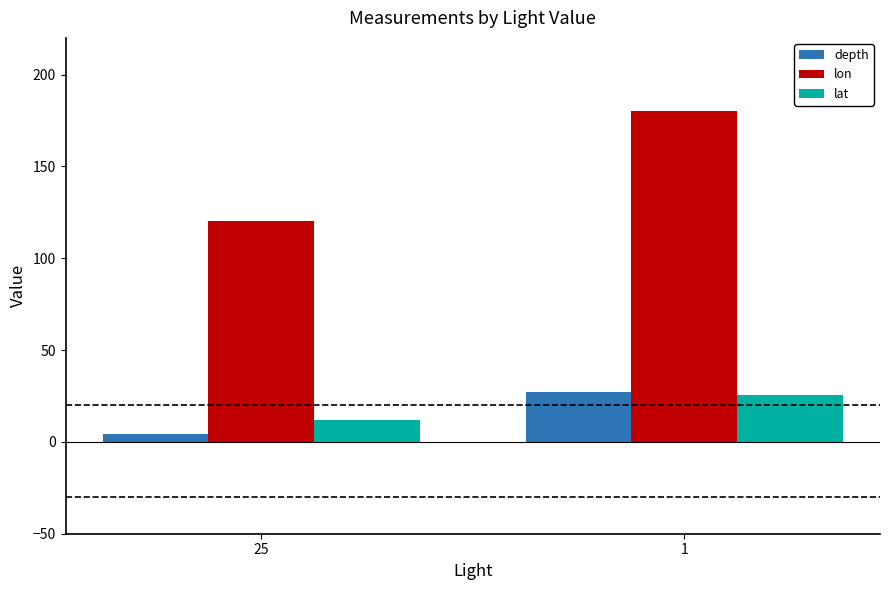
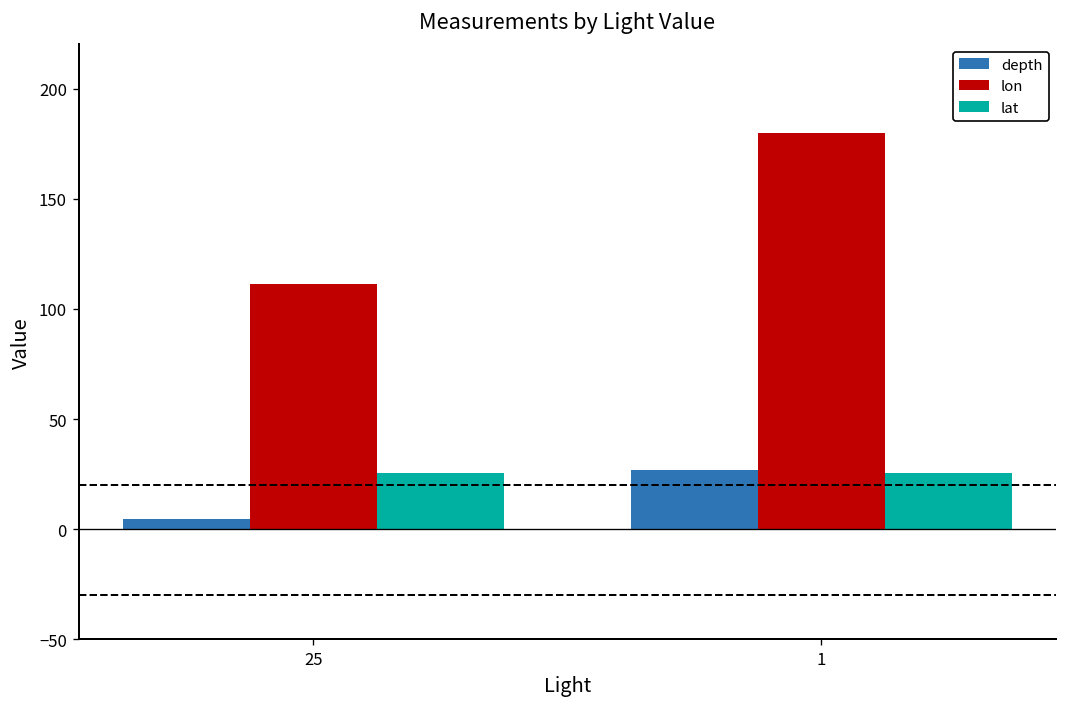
  {
    "depth": {
      "25": 4,
      "1": 27
    },
    "lon": {
-     "25": 120,
+     "25": 111,
      "1": 180
    },
    "lat": {
-     "25": 12,
+     "25": 25,
      "1": 25
    }
  }
